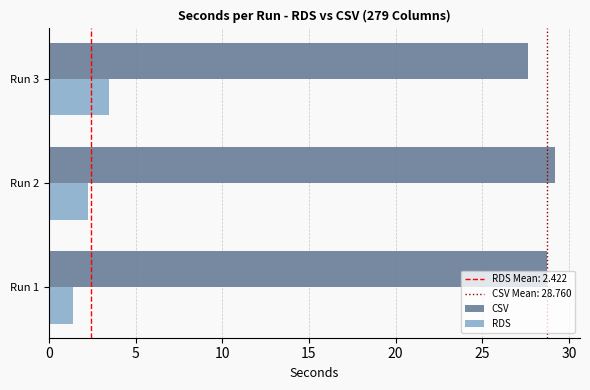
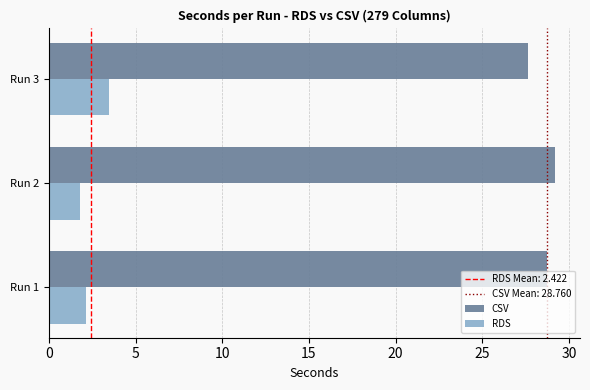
  {
    "CSV": {
      "Run 3": 27.6,
      "Run 2": 29.2,
      "Run 1": 28.7
    },
    "RDS": {
      "Run 3": 3.5,
-     "Run 2": 2.3,
-     "Run 1": 1.4
+     "Run 2": 1.8,
+     "Run 1": 2.1
    }
  }
